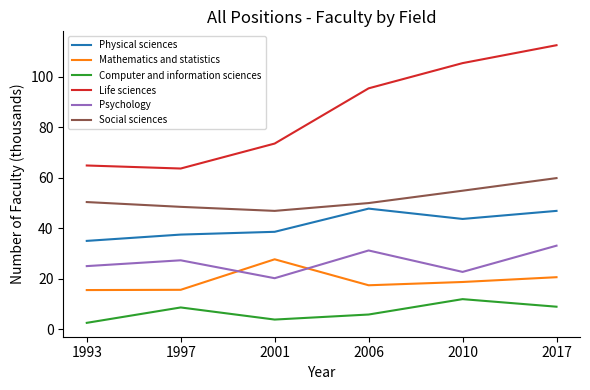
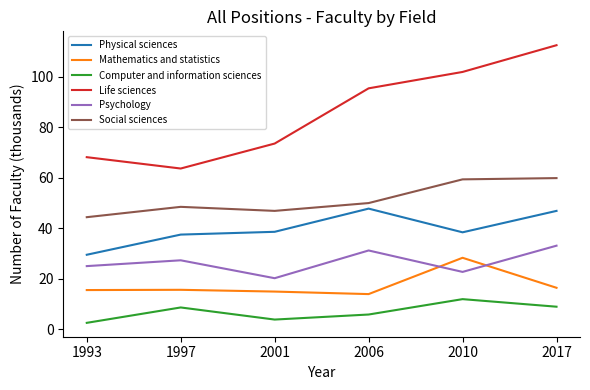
  {
    "Physical sciences": {
-     "1993": 35,
+     "1993": 30,
      "1997": 38,
      "2001": 39,
      "2006": 48,
-     "2010": 44,
+     "2010": 38,
      "2017": 47
    },
    "Mathematics and statistics": {
      "1993": 16,
      "1997": 16,
-     "2001": 28,
-     "2006": 17,
-     "2010": 19,
-     "2017": 21
+     "2001": 15,
+     "2006": 14,
+     "2010": 28,
+     "2017": 16
    },
    "Computer and information sciences": {
      "1993": 3,
      "1997": 9,
      "2001": 4,
      "2006": 6,
      "2010": 12,
      "2017": 9
    },
    "Life sciences": {
-     "1993": 65,
+     "1993": 68,
      "1997": 64,
      "2001": 74,
      "2006": 96,
-     "2010": 106,
+     "2010": 102,
      "2017": 113
    },
    "Psychology": {
      "1993": 25,
      "1997": 27,
      "2001": 20,
      "2006": 31,
      "2010": 23,
      "2017": 33
    },
    "Social sciences": {
-     "1993": 50,
+     "1993": 44,
      "1997": 49,
      "2001": 47,
      "2006": 50,
-     "2010": 55,
+     "2010": 59,
      "2017": 60
    }
  }
